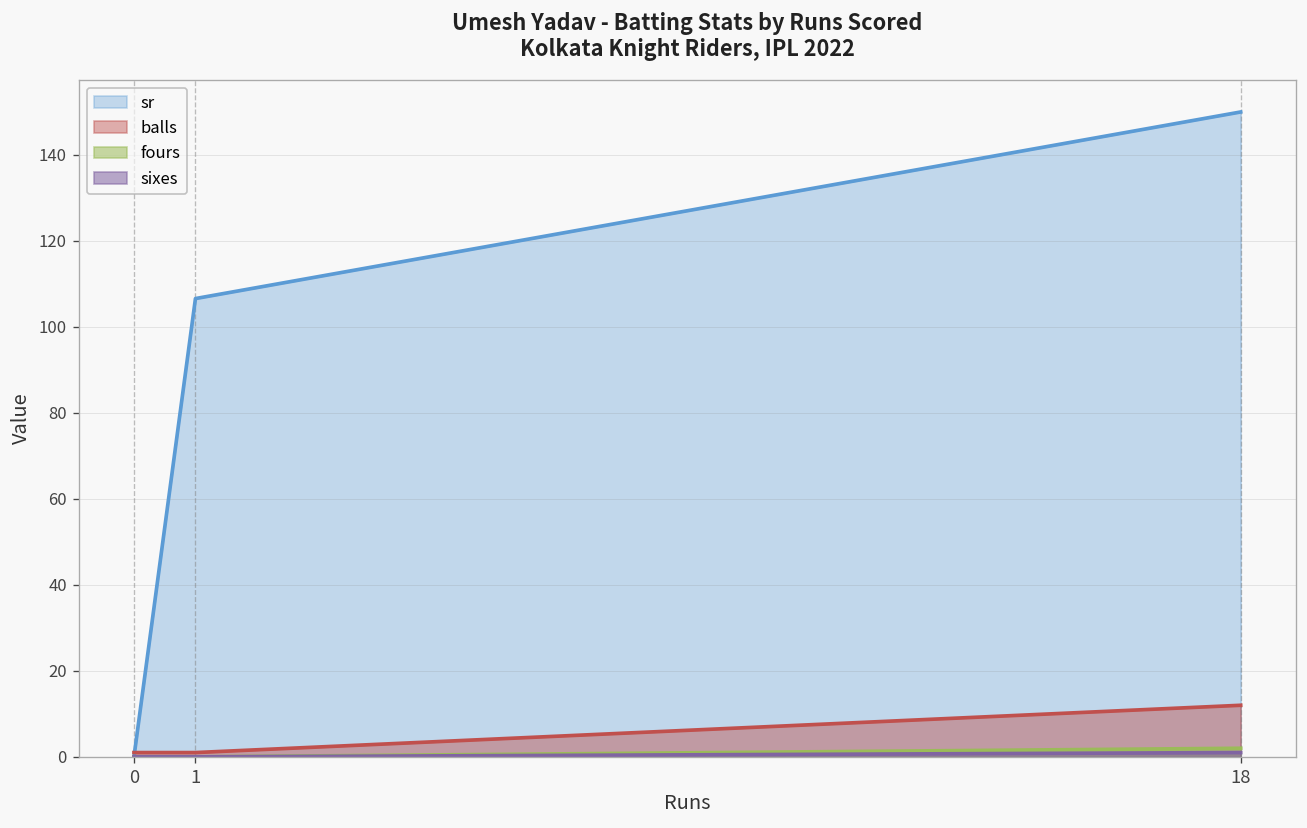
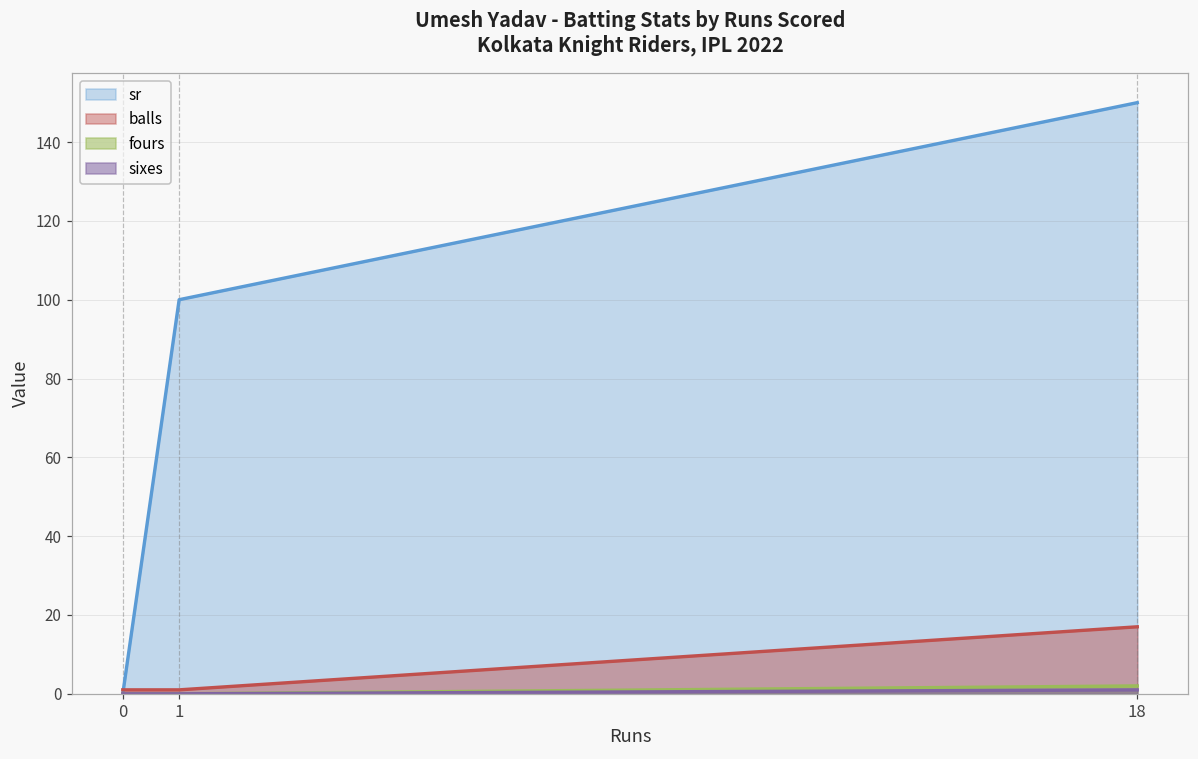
  {
    "sr": {
-     "1": 107,
+     "1": 100,
      "18": 150
    },
    "balls": {
      "0": 1,
      "1": 1,
-     "18": 12
+     "18": 17
    },
    "fours": {
      "18": 2
    },
    "sixes": {
      "18": 1
    }
  }
